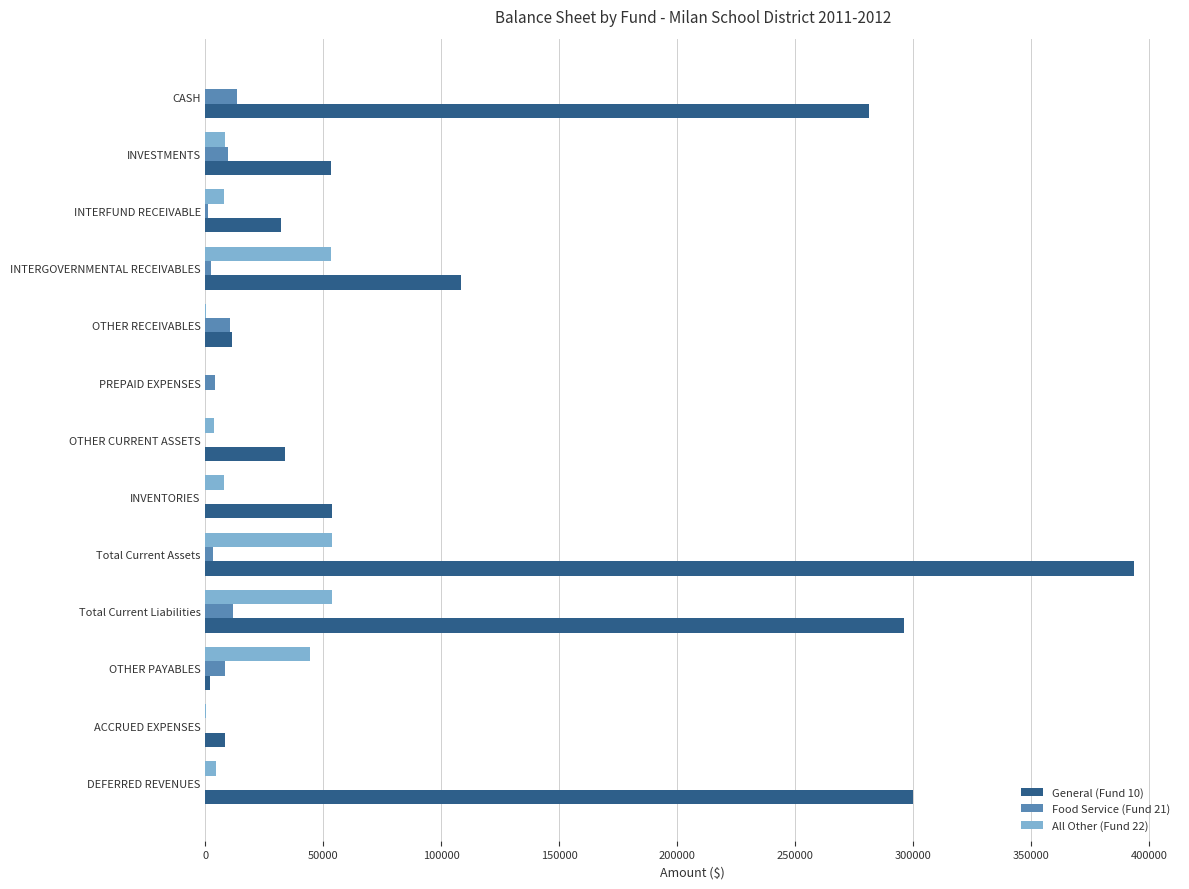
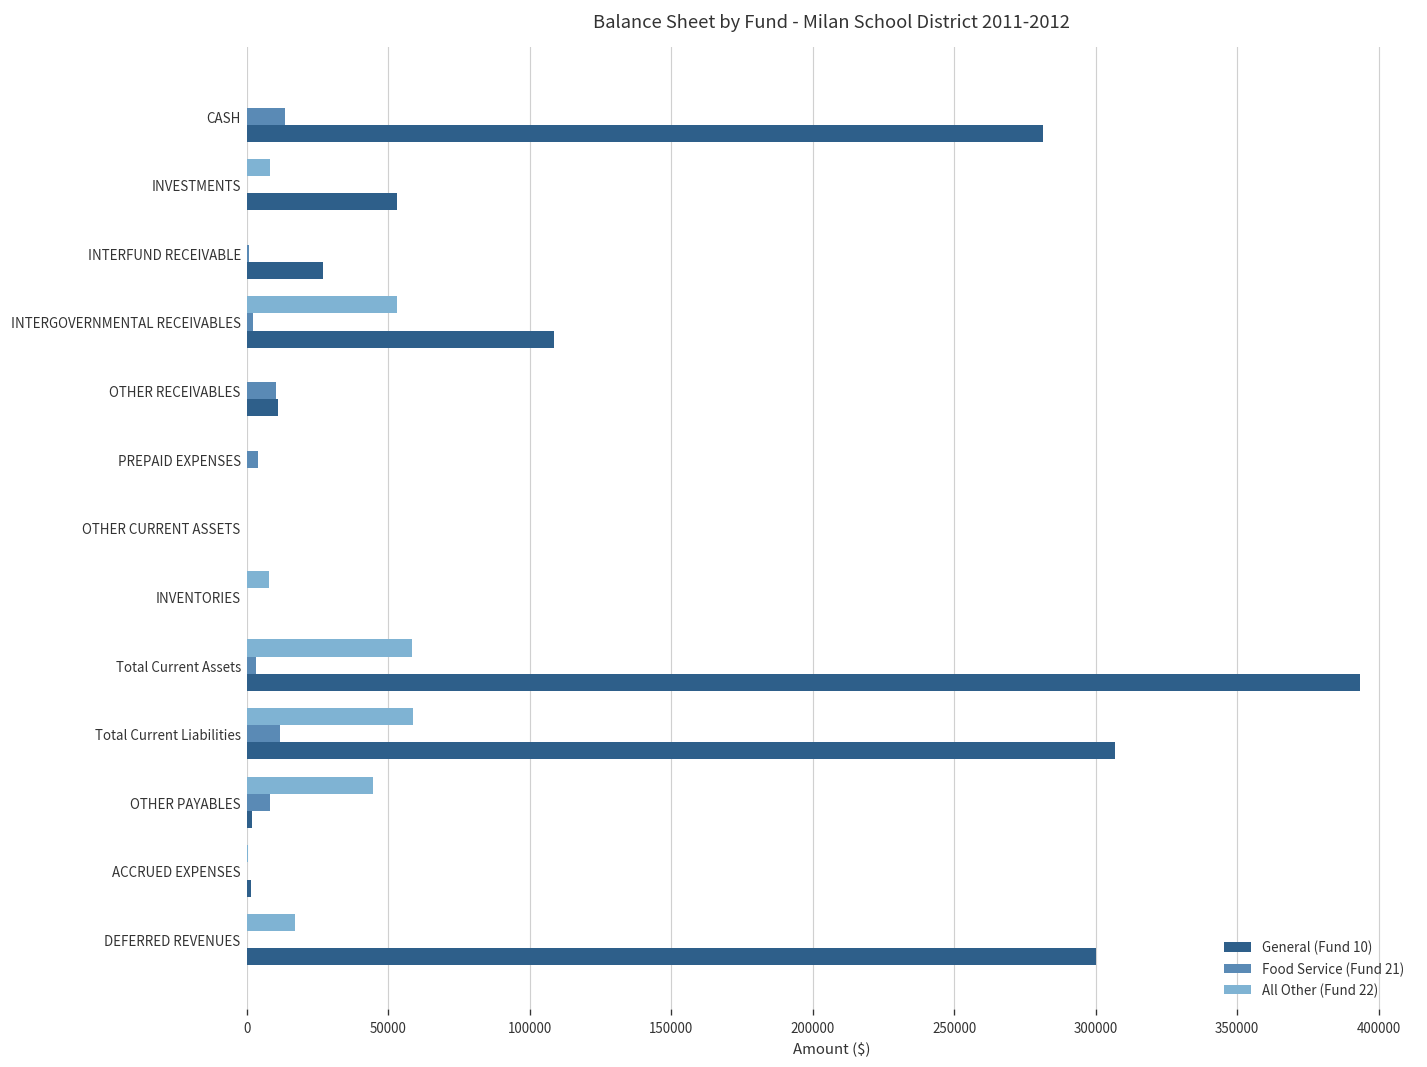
  {
    "General (Fund 10)": {
      "CASH": 281000,
      "INVESTMENTS": 53000,
-     "INTERFUND RECEIVABLE": 32000,
+     "INTERFUND RECEIVABLE": 27000,
      "INTERGOVERNMENTAL RECEIVABLES": 108000,
      "OTHER RECEIVABLES": 11000,
      "PREPAID EXPENSES": 0,
-     "OTHER CURRENT ASSETS": 34000,
-     "INVENTORIES": 54000,
+     "OTHER CURRENT ASSETS": 0,
+     "INVENTORIES": 0,
      "Total Current Assets": 394000,
-     "Total Current Liabilities": 296000,
+     "Total Current Liabilities": 307000,
      "OTHER PAYABLES": 2000,
-     "ACCRUED EXPENSES": 8000,
+     "ACCRUED EXPENSES": 2000,
      "DEFERRED REVENUES": 300000
    },
    "Food Service (Fund 21)": {
      "CASH": 14000,
-     "INVESTMENTS": 9000,
+     "INVESTMENTS": 0,
      "INTERGOVERNMENTAL RECEIVABLES": 2000,
      "OTHER RECEIVABLES": 10000,
      "PREPAID EXPENSES": 4000,
      "OTHER CURRENT ASSETS": 0,
      "INVENTORIES": 0,
      "Total Current Assets": 3000,
      "Total Current Liabilities": 12000,
      "OTHER PAYABLES": 8000,
      "ACCRUED EXPENSES": 0,
      "DEFERRED REVENUES": 0
    },
    "All Other (Fund 22)": {
      "CASH": 0,
      "INVESTMENTS": 8000,
-     "INTERFUND RECEIVABLE": 8000,
+     "INTERFUND RECEIVABLE": 0,
      "INTERGOVERNMENTAL RECEIVABLES": 53000,
      "PREPAID EXPENSES": 0,
-     "OTHER CURRENT ASSETS": 4000,
+     "OTHER CURRENT ASSETS": 0,
      "INVENTORIES": 8000,
-     "Total Current Assets": 54000,
-     "Total Current Liabilities": 54000,
+     "Total Current Assets": 58000,
+     "Total Current Liabilities": 59000,
      "OTHER PAYABLES": 45000,
-     "DEFERRED REVENUES": 4000
+     "DEFERRED REVENUES": 17000
    }
  }
